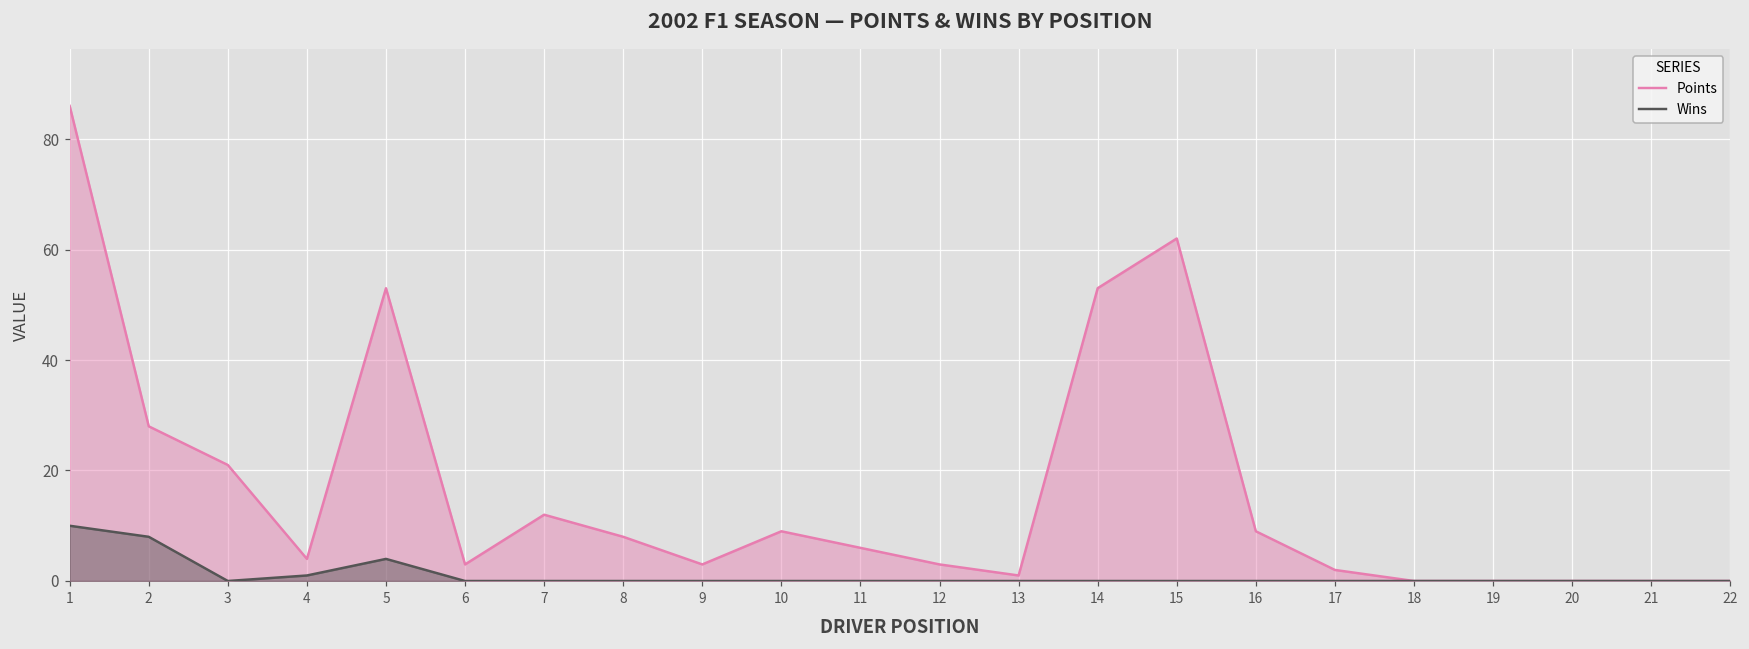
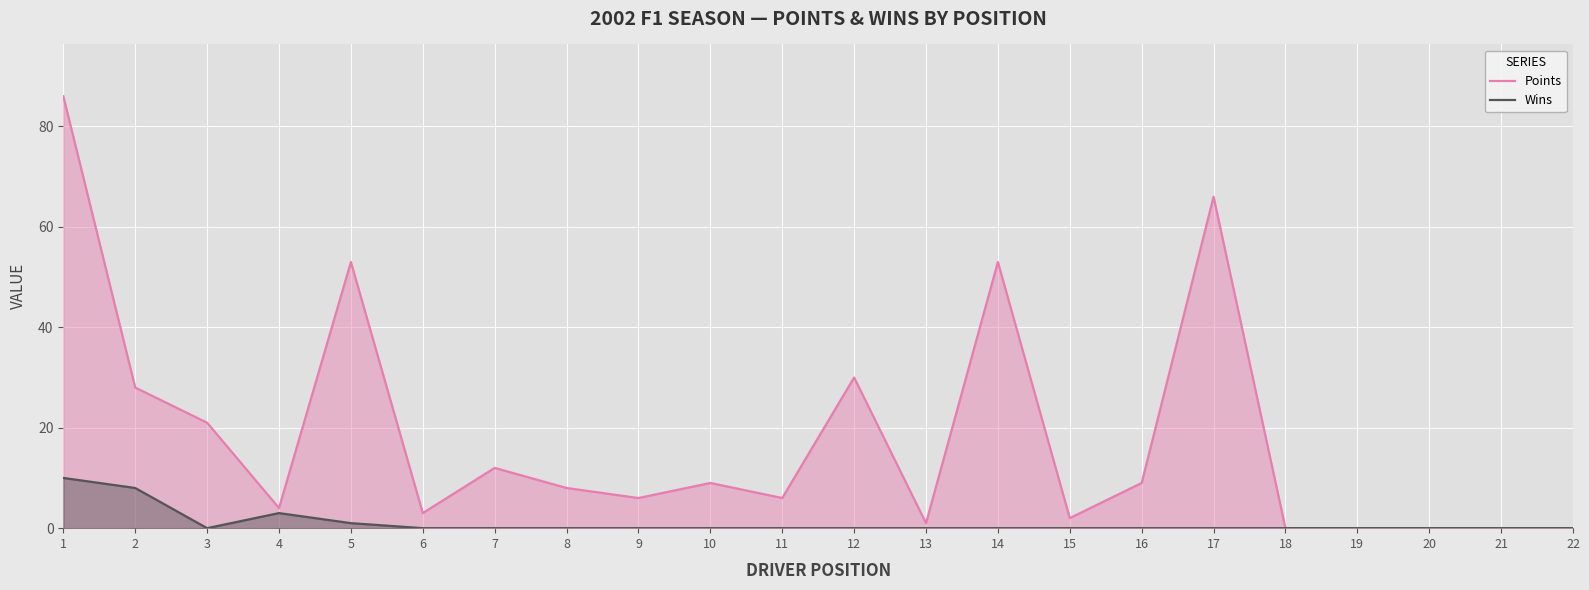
  {
    "Points": {
      "1": 86,
      "2": 28,
      "3": 21,
      "4": 4,
      "5": 53,
      "6": 3,
      "7": 12,
      "8": 8,
-     "9": 3,
+     "9": 6,
      "10": 9,
      "11": 6,
-     "12": 3,
+     "12": 30,
      "13": 1,
      "14": 53,
-     "15": 62,
+     "15": 2,
      "16": 9,
-     "17": 2
+     "17": 66
    },
    "Wins": {
      "1": 10,
      "2": 8,
      "3": 0,
-     "4": 1,
-     "5": 4,
+     "4": 3,
+     "5": 1,
      "6": 0,
      "7": 0,
      "8": 0,
      "9": 0,
      "10": 0,
      "11": 0,
      "12": 0,
      "13": 0,
      "14": 0,
      "15": 0,
      "16": 0,
      "17": 0
    }
  }
